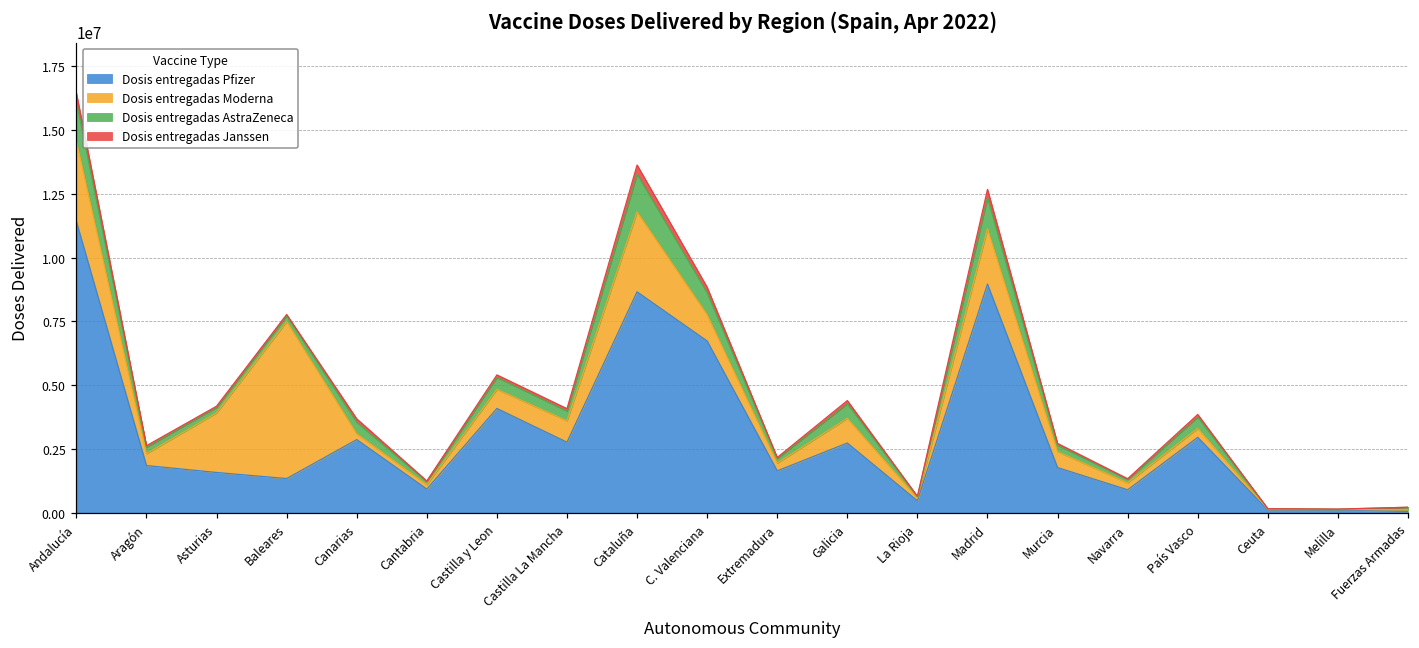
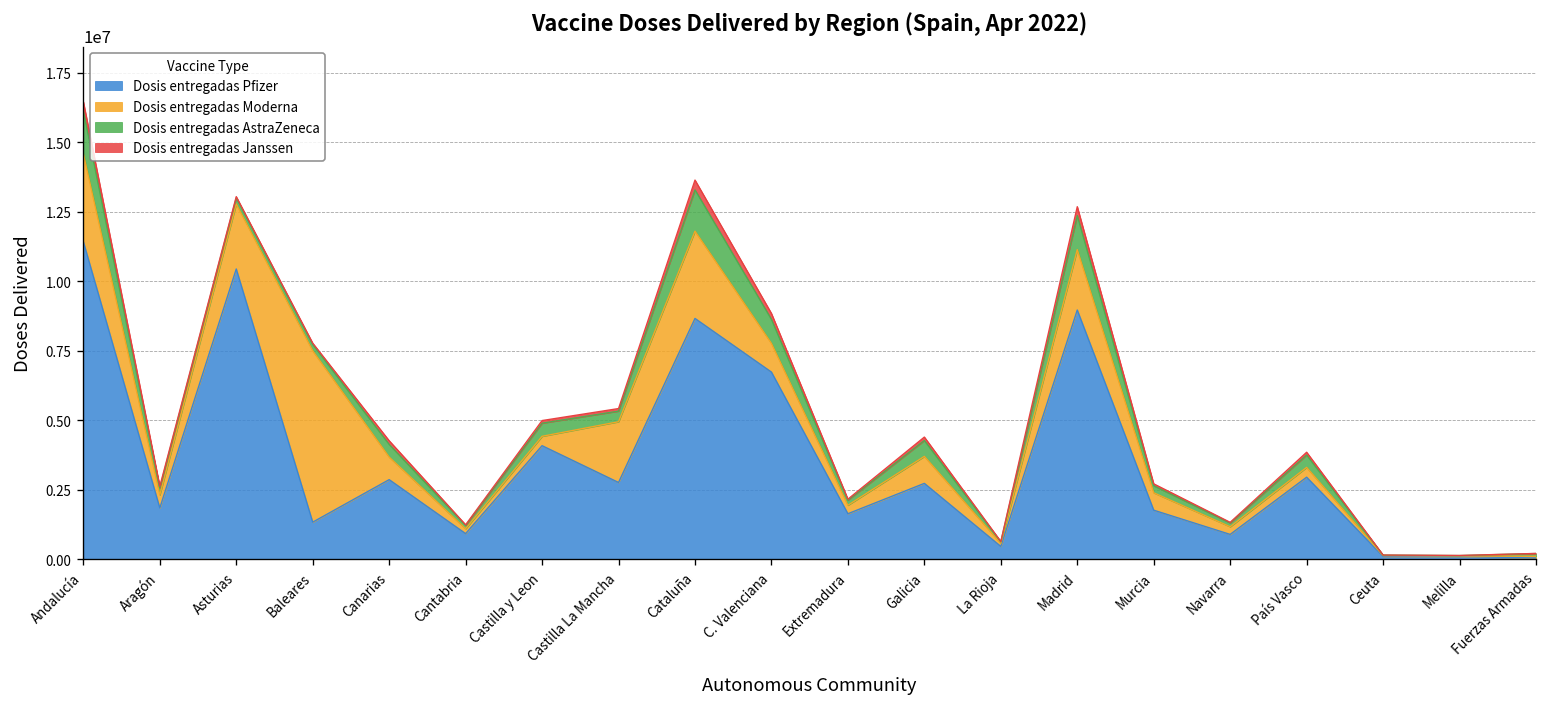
  {
    "Dosis entregadas Pfizer": {
      "Andalucía": 11400000,
      "Aragón": 1800000,
-     "Asturias": 1600000,
+     "Asturias": 10400000,
      "Baleares": 1300000,
      "Canarias": 2900000,
      "Cantabria": 900000,
      "Castilla y Leon": 4100000,
      "Castilla La Mancha": 2800000,
      "Cataluña": 8700000,
      "C. Valenciana": 6700000,
      "Extremadura": 1600000,
      "Galicia": 2700000,
      "La Rioja": 500000,
      "Madrid": 9000000,
      "Murcia": 1800000,
      "Navarra": 900000,
      "País Vasco": 3000000
    },
    "Dosis entregadas Moderna": {
      "Andalucía": 3200000,
      "Aragón": 500000,
      "Asturias": 2300000,
      "Baleares": 6200000,
-     "Canarias": 200000,
+     "Canarias": 800000,
      "Cantabria": 200000,
-     "Castilla y Leon": 700000,
-     "Castilla La Mancha": 800000,
+     "Castilla y Leon": 300000,
+     "Castilla La Mancha": 2200000,
      "Cataluña": 3100000,
      "C. Valenciana": 1000000,
      "Extremadura": 300000,
      "Galicia": 1000000,
      "Madrid": 2200000,
      "Murcia": 600000,
      "Navarra": 300000,
      "País Vasco": 400000
    },
    "Dosis entregadas AstraZeneca": {
      "Andalucía": 1500000,
      "Canarias": 500000,
      "Cataluña": 1500000,
      "C. Valenciana": 900000,
      "Galicia": 600000,
      "Madrid": 1200000
    },
    "Dosis entregadas Janssen": {
      "Andalucía": 300000,
      "Canarias": 100000,
      "Cataluña": 400000,
      "C. Valenciana": 200000,
      "Galicia": 100000,
      "Madrid": 300000
    }
  }
